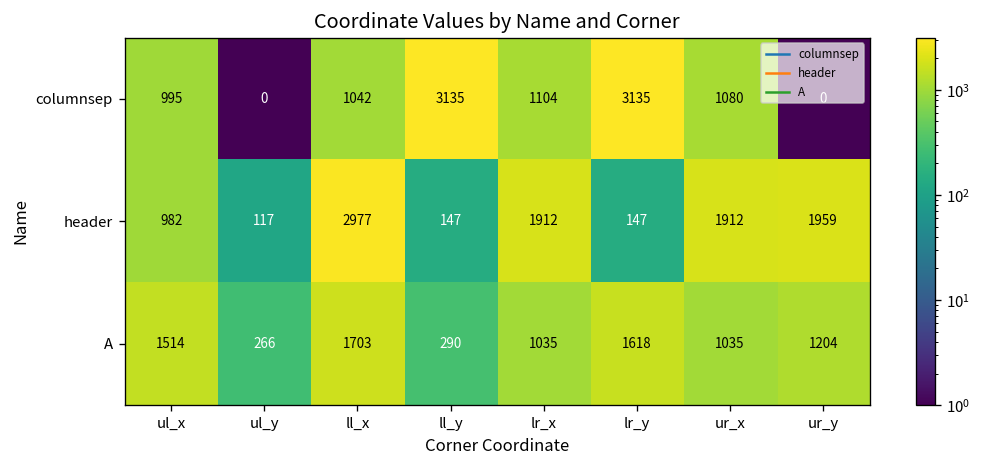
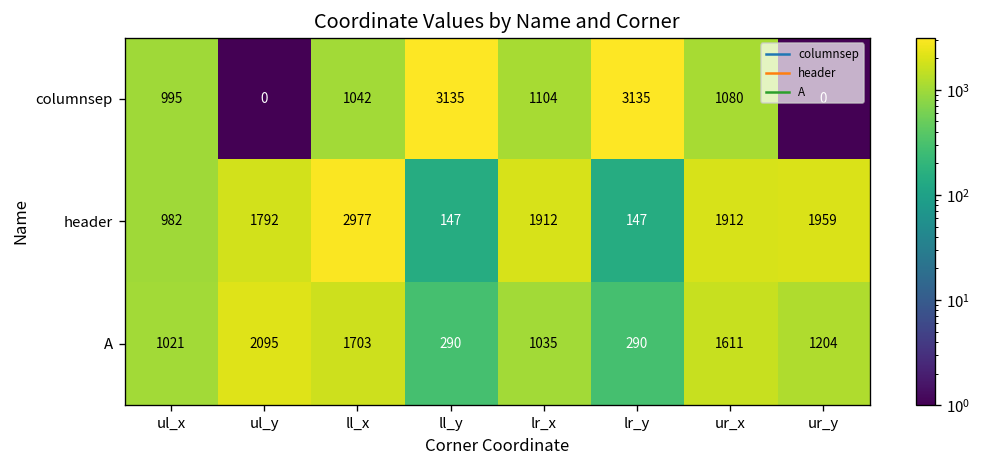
  {
    "columnsep": {
      "ul_x": 995,
      "ul_y": 0,
      "ll_x": 1042,
      "ll_y": 3135,
      "lr_x": 1104,
      "lr_y": 3135,
      "ur_x": 1080
    },
    "header": {
      "ul_x": 982,
-     "ul_y": 117,
+     "ul_y": 1792,
      "ll_x": 2977,
      "ll_y": 147,
      "lr_x": 1912,
      "lr_y": 147,
      "ur_x": 1912,
      "ur_y": 1959
    },
    "A": {
-     "ul_x": 1514,
-     "ul_y": 266,
+     "ul_x": 1021,
+     "ul_y": 2095,
      "ll_x": 1703,
      "ll_y": 290,
      "lr_x": 1035,
-     "lr_y": 1618,
-     "ur_x": 1035,
+     "lr_y": 290,
+     "ur_x": 1611,
      "ur_y": 1204
    }
  }
